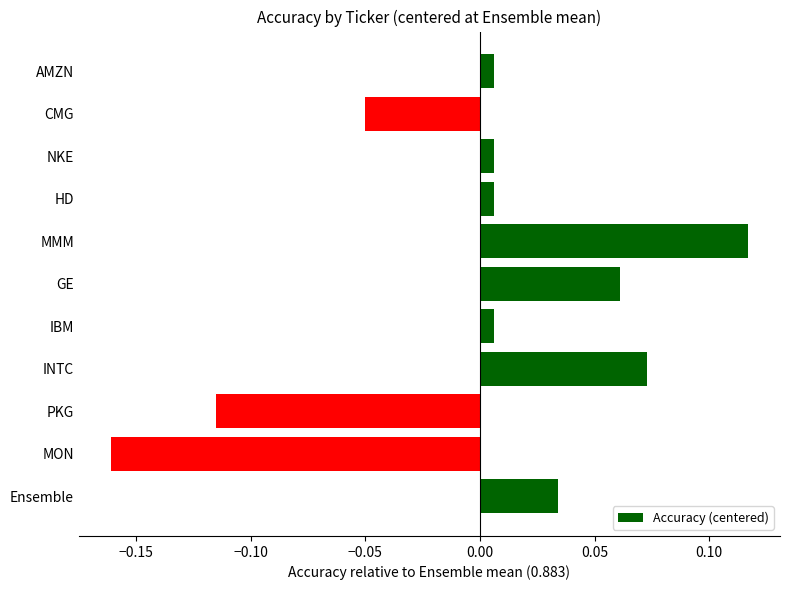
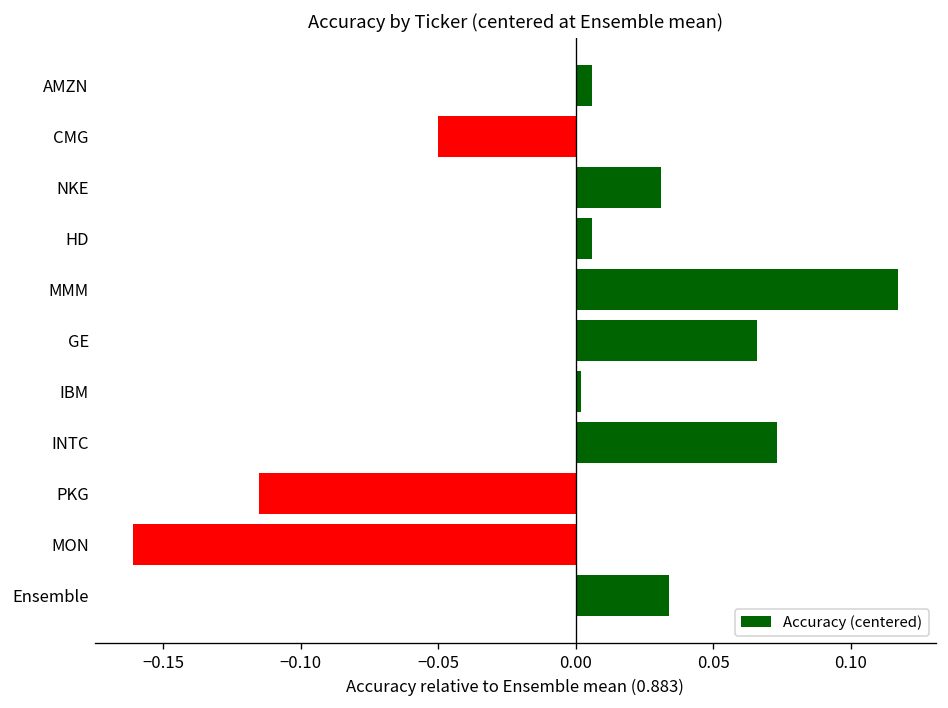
  {
    "AMZN": 0.006,
    "CMG": -0.050,
-   "NKE": 0.006,
+   "NKE": 0.031,
    "HD": 0.006,
    "MMM": 0.117,
-   "GE": 0.061,
-   "IBM": 0.006,
+   "GE": 0.066,
+   "IBM": 0.002,
    "INTC": 0.073,
    "PKG": -0.115,
    "MON": -0.161,
    "Ensemble": 0.034
  }
